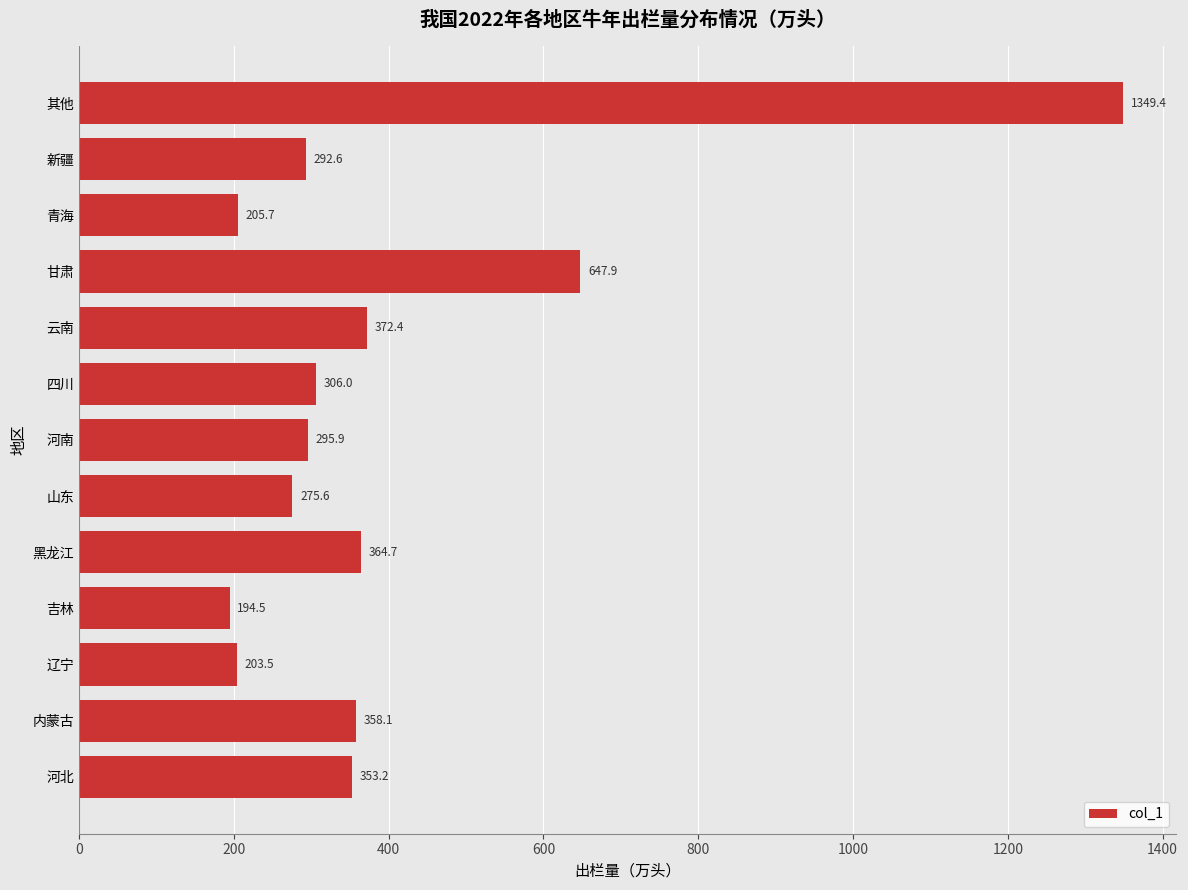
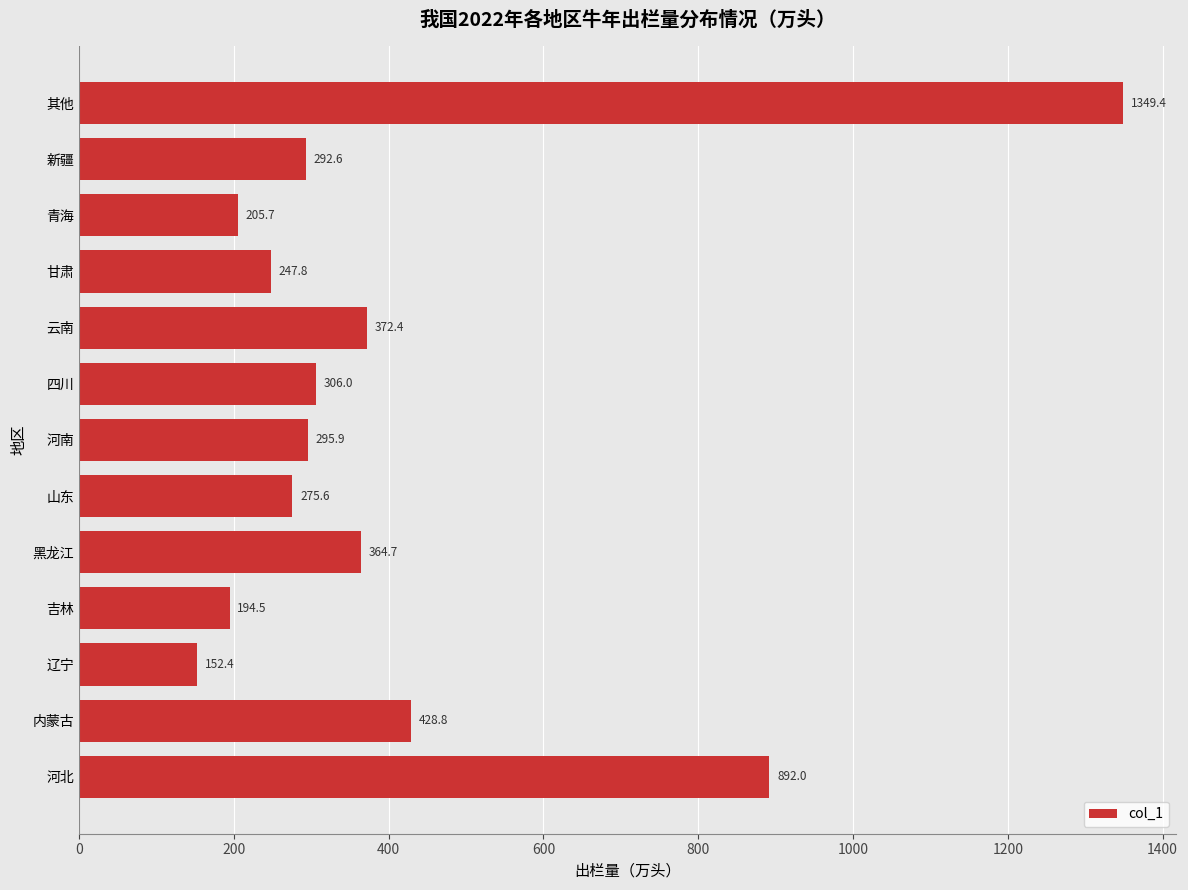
  {
    "其他": 1349.4,
    "新疆": 292.6,
    "青海": 205.7,
-   "甘肃": 647.9,
+   "甘肃": 247.8,
    "云南": 372.4,
    "四川": 306.0,
    "河南": 295.9,
    "山东": 275.6,
    "黑龙江": 364.7,
    "吉林": 194.5,
-   "辽宁": 203.5,
-   "内蒙古": 358.1,
-   "河北": 353.2
+   "辽宁": 152.4,
+   "内蒙古": 428.8,
+   "河北": 892.0
  }
